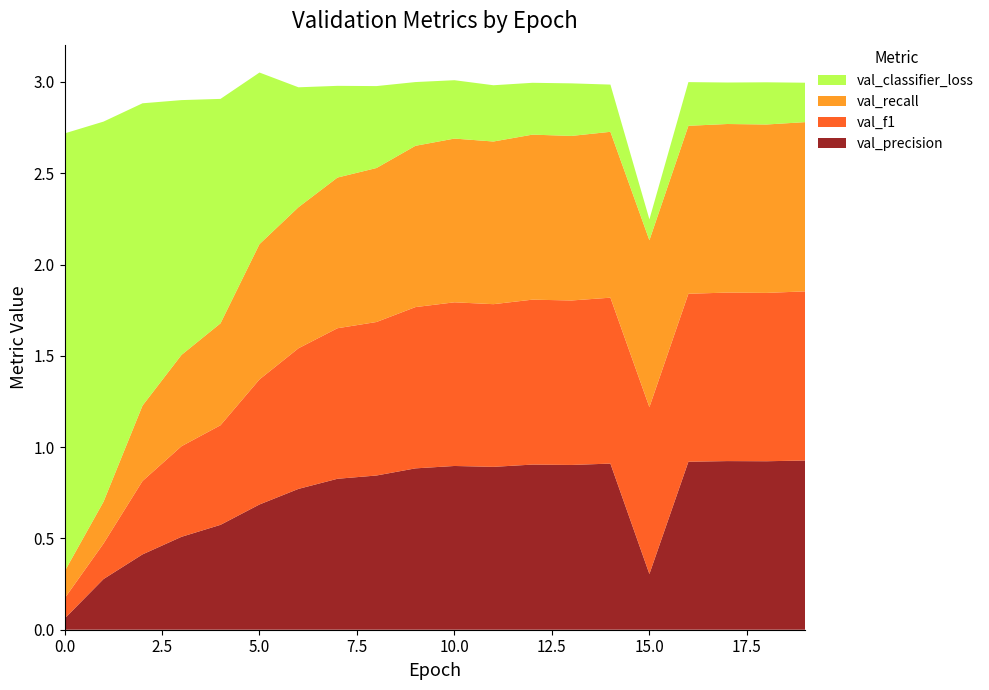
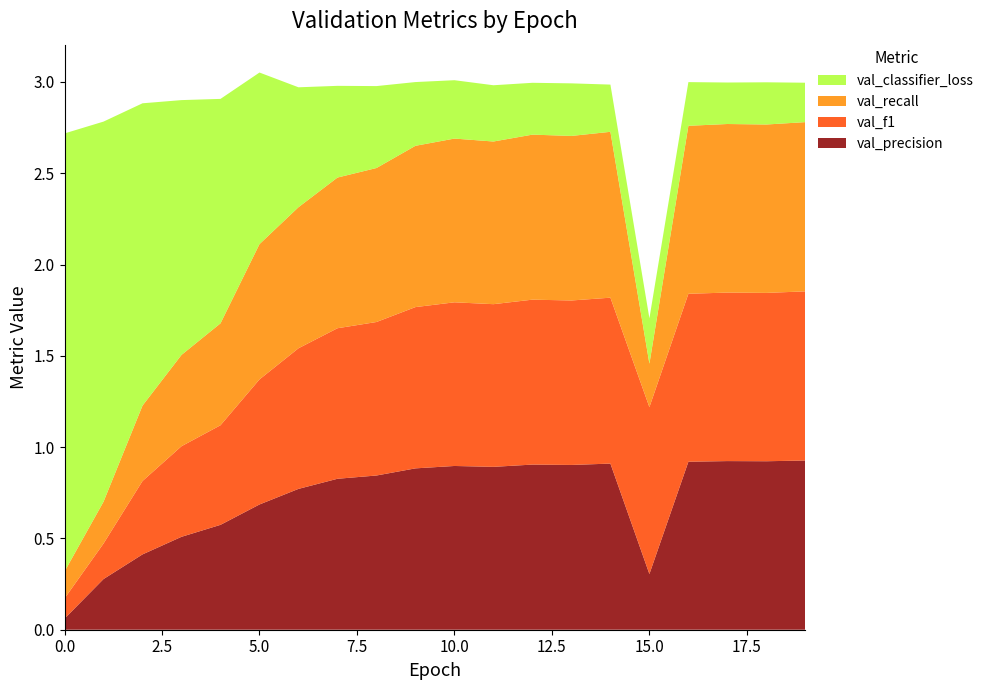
  {
    "val_precision": {
      "0.0": 0.06,
      "5.0": 0.69,
      "10.0": 0.90,
      "15.0": 0.30
    },
    "val_f1": {
      "0.0": 0.11,
      "5.0": 0.68,
      "10.0": 0.90,
      "15.0": 0.91
    },
    "val_recall": {
      "0.0": 0.15,
      "5.0": 0.74,
      "10.0": 0.90,
-     "15.0": 0.91
+     "15.0": 0.24
    },
    "val_classifier_loss": {
      "0.0": 2.40,
      "5.0": 0.94,
      "10.0": 0.32,
-     "15.0": 0.11
+     "15.0": 0.25
    }
  }
